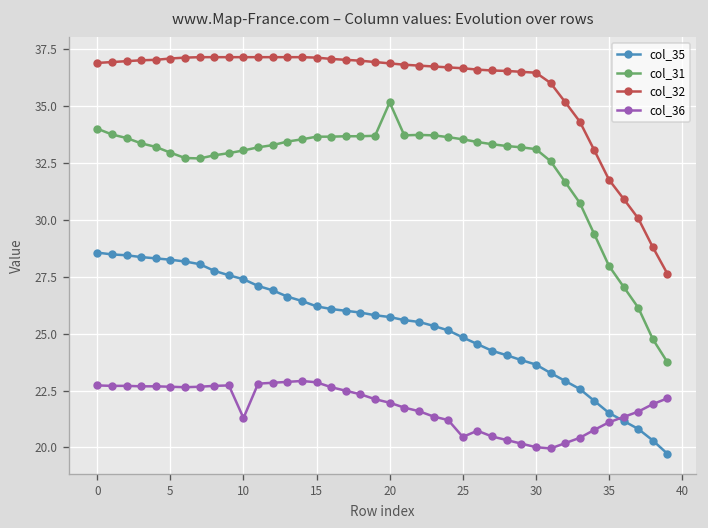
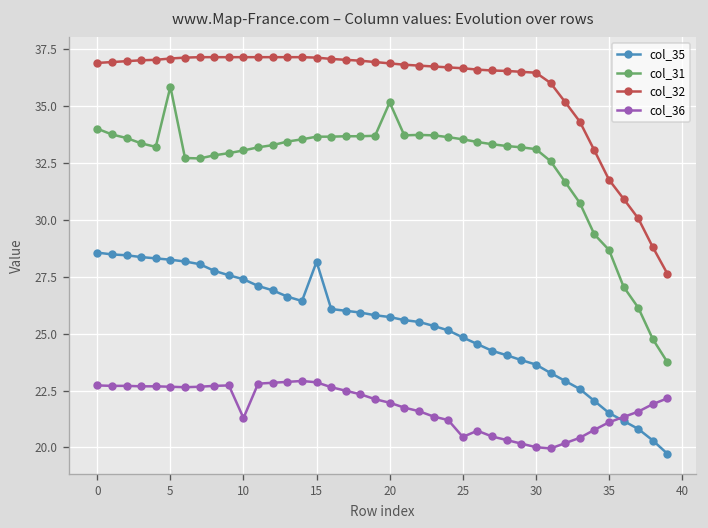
  {
    "col_35": {
      "0": 28.6,
      "5": 28.3,
      "10": 27.4,
-     "15": 26.2,
+     "15": 28.2,
      "20": 25.7,
      "25": 24.8,
      "30": 23.6,
      "35": 21.5
    },
    "col_31": {
      "0": 34.0,
-     "5": 33.0,
+     "5": 35.9,
      "10": 33.1,
      "15": 33.7,
      "20": 35.2,
      "25": 33.5,
      "30": 33.1,
-     "35": 28.0
+     "35": 28.7
    },
    "col_32": {
      "0": 36.9,
      "5": 37.1,
      "10": 37.2,
      "15": 37.1,
      "20": 36.9,
      "25": 36.7,
      "30": 36.5,
      "35": 31.8
    },
    "col_36": {
      "0": 22.7,
      "5": 22.7,
      "10": 21.3,
      "15": 22.9,
      "20": 22.0,
      "25": 20.5,
      "30": 20.0,
      "35": 21.1
    }
  }
